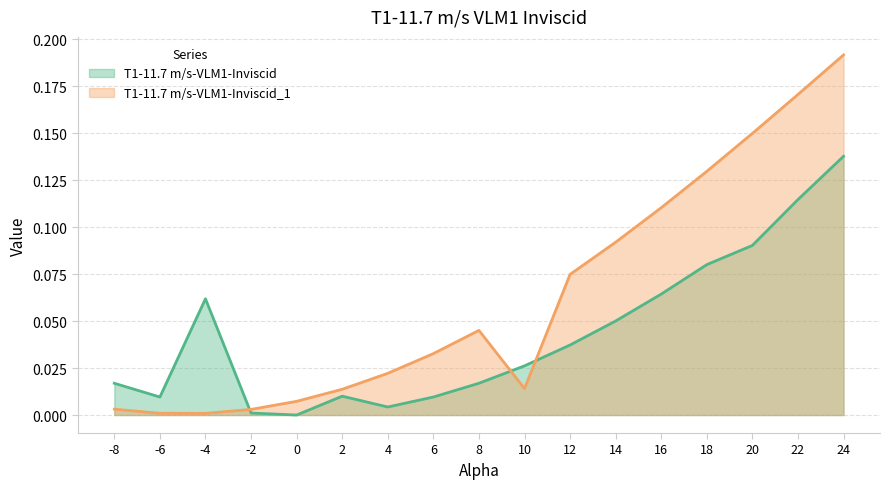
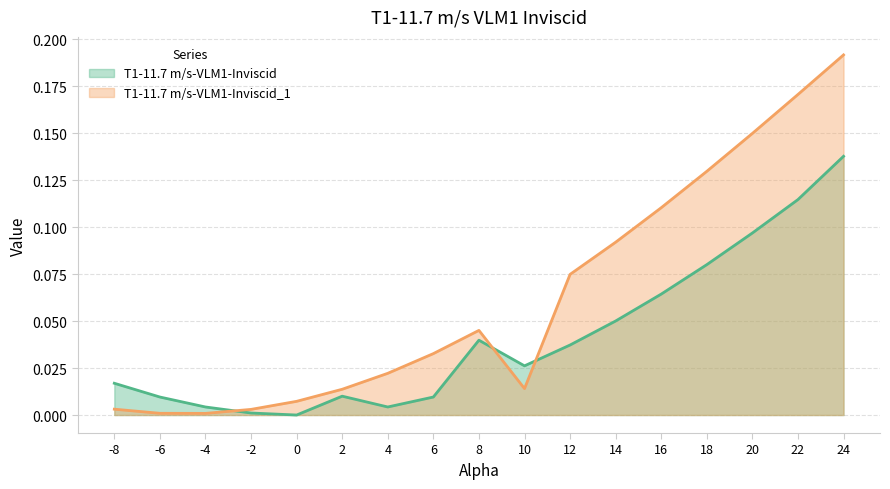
  {
    "T1-11.7 m/s-VLM1-Inviscid": {
      "-8": 0.017,
      "-6": 0.010,
-     "-4": 0.062,
+     "-4": 0.004,
      "-2": 0.001,
      "0": 0.000,
      "2": 0.010,
      "4": 0.004,
      "6": 0.010,
-     "8": 0.017,
+     "8": 0.040,
      "10": 0.026,
      "12": 0.037,
      "14": 0.050,
      "16": 0.064,
      "18": 0.080,
-     "20": 0.090,
+     "20": 0.097,
      "22": 0.115,
      "24": 0.138
    },
    "T1-11.7 m/s-VLM1-Inviscid_1": {
      "-8": 0.003,
      "-6": 0.001,
      "-4": 0.001,
      "-2": 0.003,
      "0": 0.007,
      "2": 0.014,
      "4": 0.022,
      "6": 0.033,
      "8": 0.045,
      "10": 0.014,
      "12": 0.075,
      "14": 0.092,
      "16": 0.110,
      "18": 0.130,
      "20": 0.150,
      "22": 0.171,
      "24": 0.192
    }
  }
